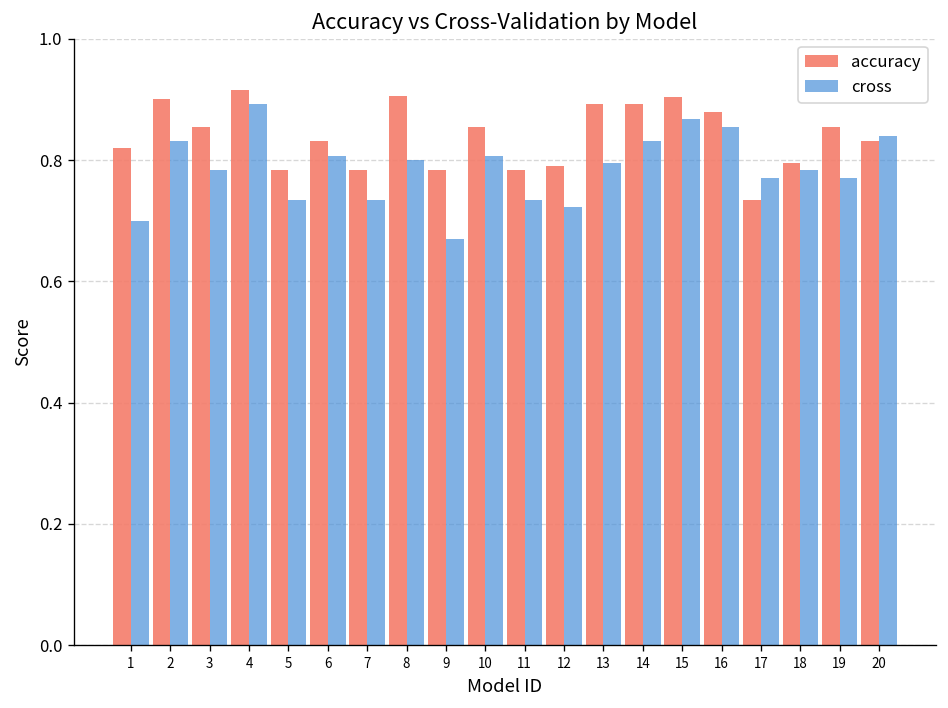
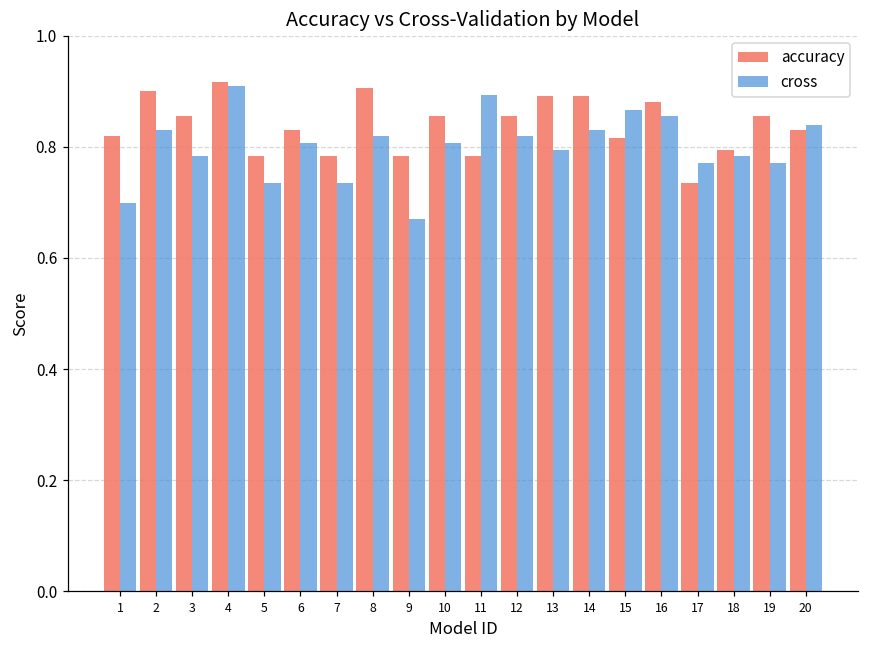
  {
    "accuracy": {
      "1": 0.82,
      "2": 0.90,
      "3": 0.86,
      "4": 0.92,
      "5": 0.78,
      "6": 0.83,
      "7": 0.78,
      "8": 0.91,
      "9": 0.78,
      "10": 0.86,
      "11": 0.78,
-     "12": 0.79,
+     "12": 0.86,
      "13": 0.89,
      "14": 0.89,
-     "15": 0.90,
+     "15": 0.82,
      "16": 0.88,
      "17": 0.73,
      "18": 0.80,
      "19": 0.86,
      "20": 0.83
    },
    "cross": {
      "1": 0.70,
      "2": 0.83,
      "3": 0.78,
-     "4": 0.89,
+     "4": 0.91,
      "5": 0.74,
      "6": 0.81,
      "7": 0.74,
-     "8": 0.80,
+     "8": 0.82,
      "9": 0.67,
      "10": 0.81,
-     "11": 0.74,
-     "12": 0.72,
+     "11": 0.89,
+     "12": 0.82,
      "13": 0.80,
      "14": 0.83,
      "15": 0.87,
      "16": 0.86,
      "17": 0.77,
      "18": 0.78,
      "19": 0.77,
      "20": 0.84
    }
  }
